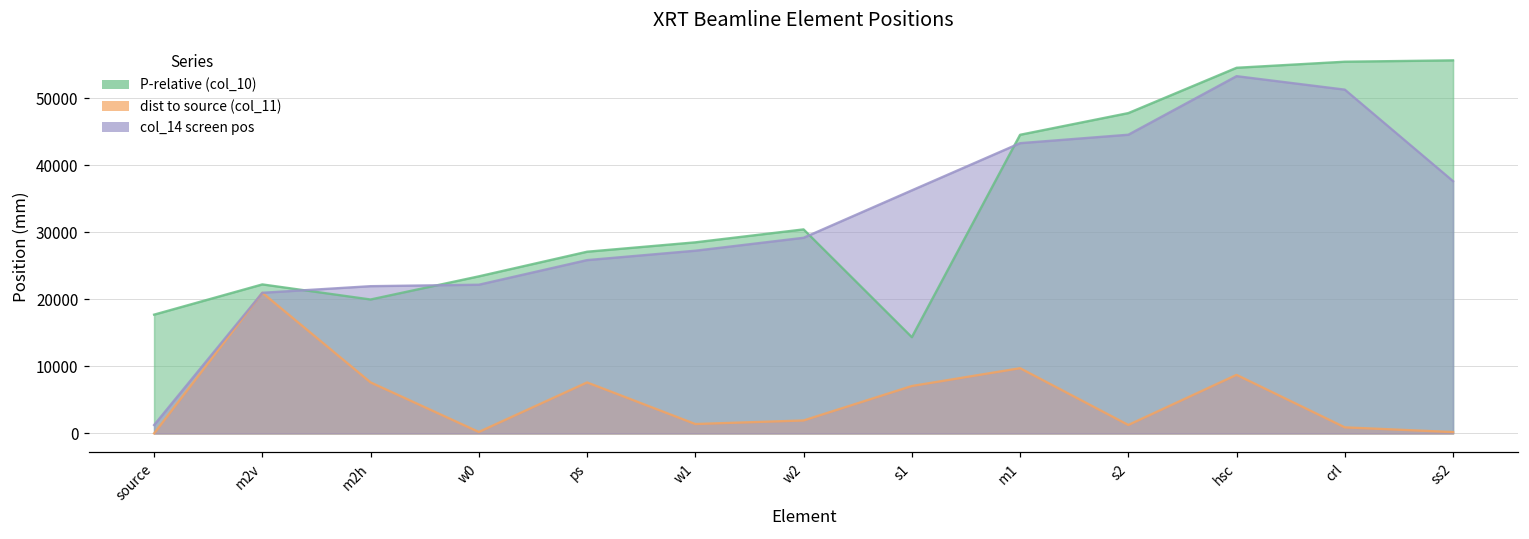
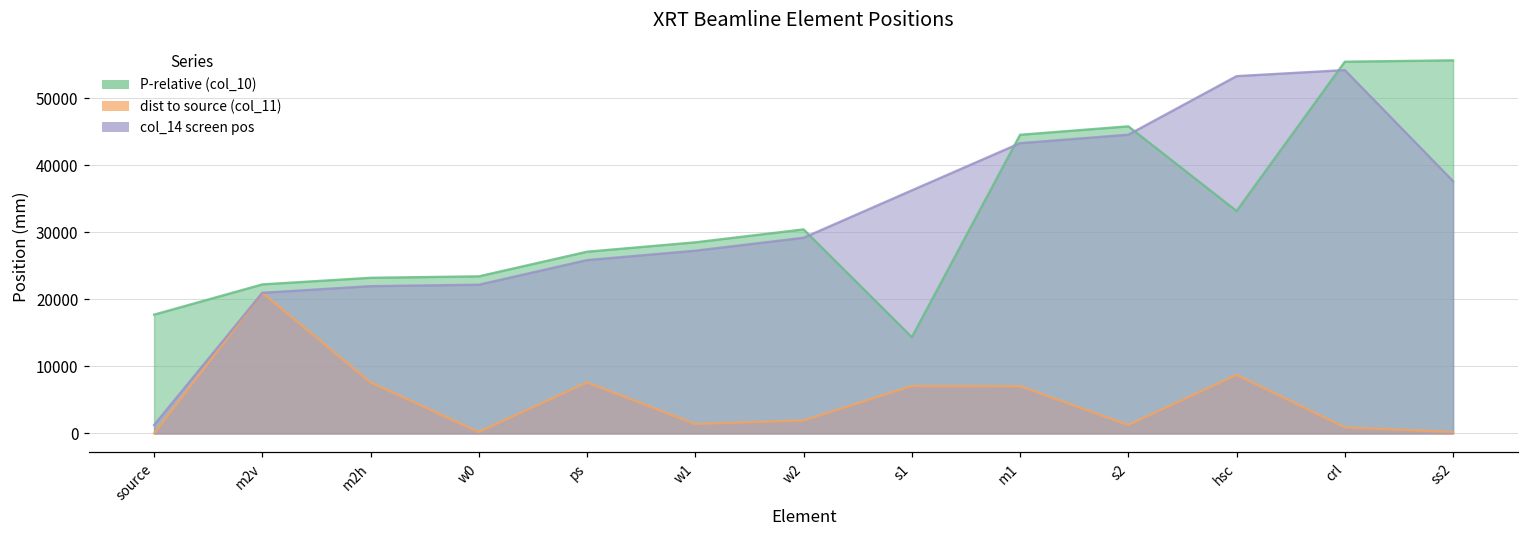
  {
    "P-relative (col_10)": {
      "source": 18000,
      "m2v": 22000,
-     "m2h": 20000,
+     "m2h": 23000,
      "w0": 23000,
      "ps": 27000,
      "w1": 29000,
      "w2": 30000,
      "s1": 14000,
      "m1": 45000,
-     "s2": 48000,
-     "hsc": 55000,
+     "s2": 46000,
+     "hsc": 33000,
      "crl": 55000,
      "ss2": 56000
    },
    "dist to source (col_11)": {
      "source": 0,
      "m2h": 8000,
      "w0": 0,
      "ps": 8000,
      "w1": 1000,
      "w2": 2000,
      "s1": 7000,
-     "m1": 10000,
+     "m1": 7000,
      "s2": 1000,
      "hsc": 9000,
      "crl": 1000,
      "ss2": 0
    },
    "col_14 screen pos": {
      "source": 1000,
      "m2h": 22000,
      "w0": 22000,
      "ps": 26000,
      "w1": 27000,
      "w2": 29000,
      "s1": 36000,
      "m1": 43000,
      "s2": 45000,
      "hsc": 53000,
-     "crl": 51000,
+     "crl": 54000,
      "ss2": 38000
    }
  }
